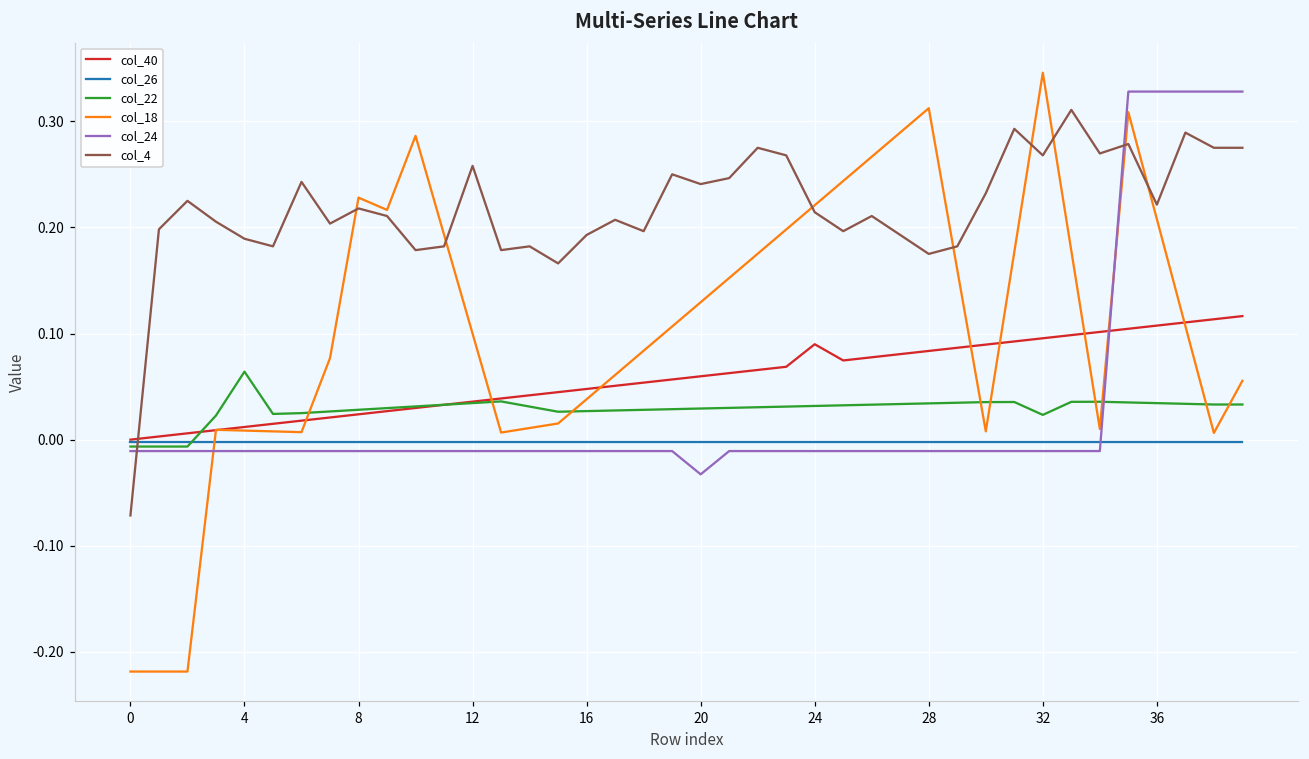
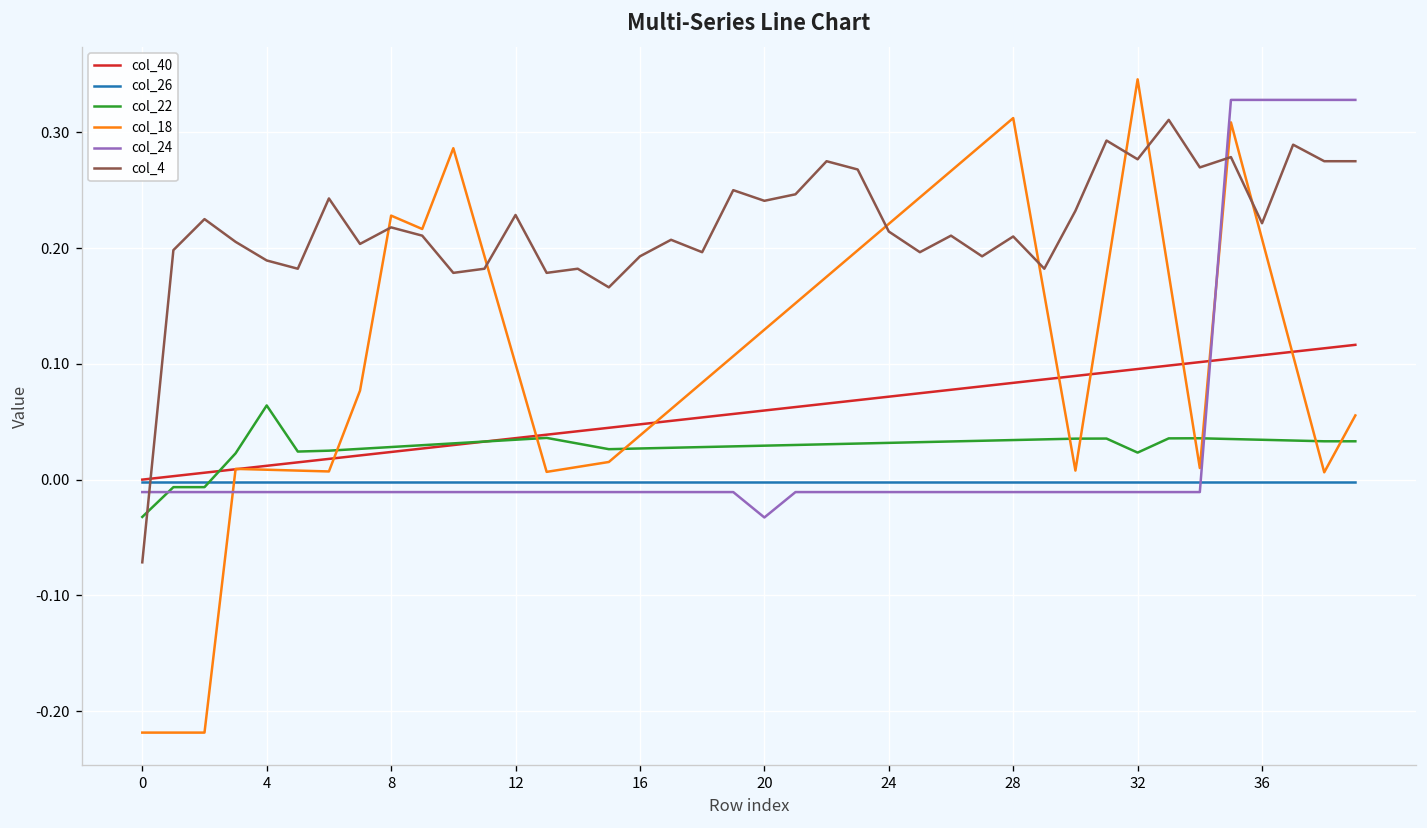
  {
    "col_40": {
      "4": 0.01,
      "8": 0.02,
      "16": 0.05,
      "20": 0.06,
-     "24": 0.09,
+     "24": 0.07,
      "28": 0.08,
      "32": 0.10,
      "36": 0.11
    },
    "col_26": {
      "4": 0.00,
      "8": 0.00,
      "12": 0.00,
      "16": 0.00,
      "20": 0.00,
      "24": 0.00,
      "28": 0.00,
      "32": 0.00,
      "36": 0.00
    },
    "col_22": {
-     "0": -0.01,
+     "0": -0.03,
      "4": 0.06,
      "8": 0.03,
      "16": 0.03,
      "20": 0.03,
      "24": 0.03,
      "28": 0.03,
      "32": 0.02,
      "36": 0.03
    },
    "col_18": {
      "0": -0.22,
      "4": 0.01,
      "8": 0.23,
      "12": 0.10,
      "16": 0.04,
      "20": 0.13,
      "24": 0.22,
      "28": 0.31,
      "32": 0.35,
      "36": 0.21
    },
    "col_24": {
      "0": -0.01,
      "4": -0.01,
      "8": -0.01,
      "12": -0.01,
      "16": -0.01,
      "20": -0.03,
      "24": -0.01,
      "28": -0.01,
      "32": -0.01,
      "36": 0.33
    },
    "col_4": {
      "0": -0.07,
      "4": 0.19,
      "8": 0.22,
-     "12": 0.26,
+     "12": 0.23,
      "16": 0.19,
      "20": 0.24,
      "24": 0.21,
-     "28": 0.18,
-     "32": 0.27,
+     "28": 0.21,
+     "32": 0.28,
      "36": 0.22
    }
  }
